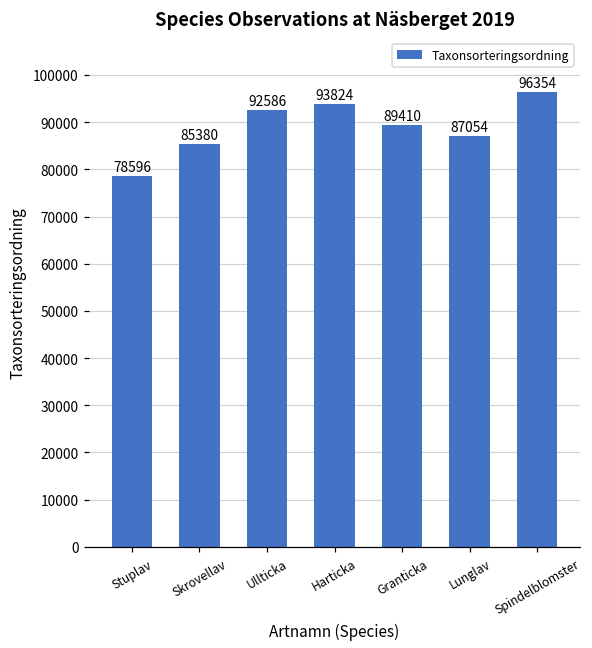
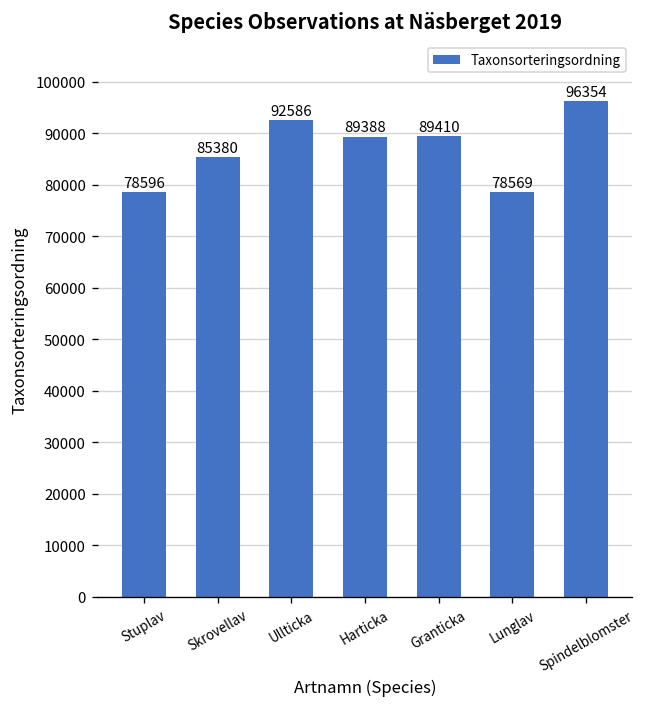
  {
    "Stuplav": 78596,
    "Skrovellav": 85380,
    "Ullticka": 92586,
-   "Harticka": 93824,
+   "Harticka": 89388,
    "Granticka": 89410,
-   "Lunglav": 87054,
+   "Lunglav": 78569,
    "Spindelblomster": 96354
  }
